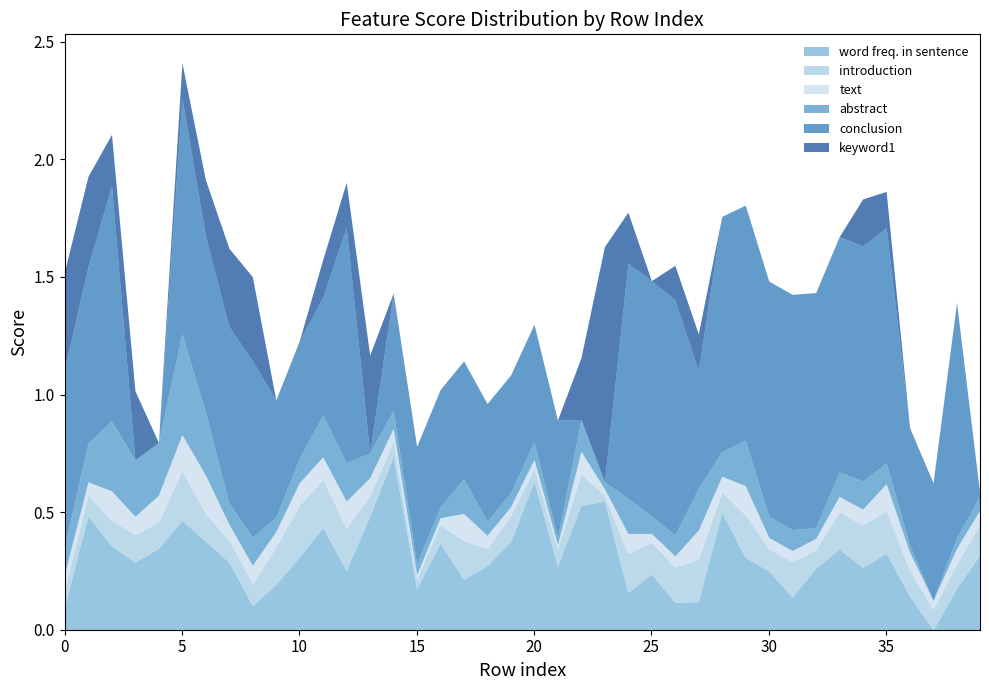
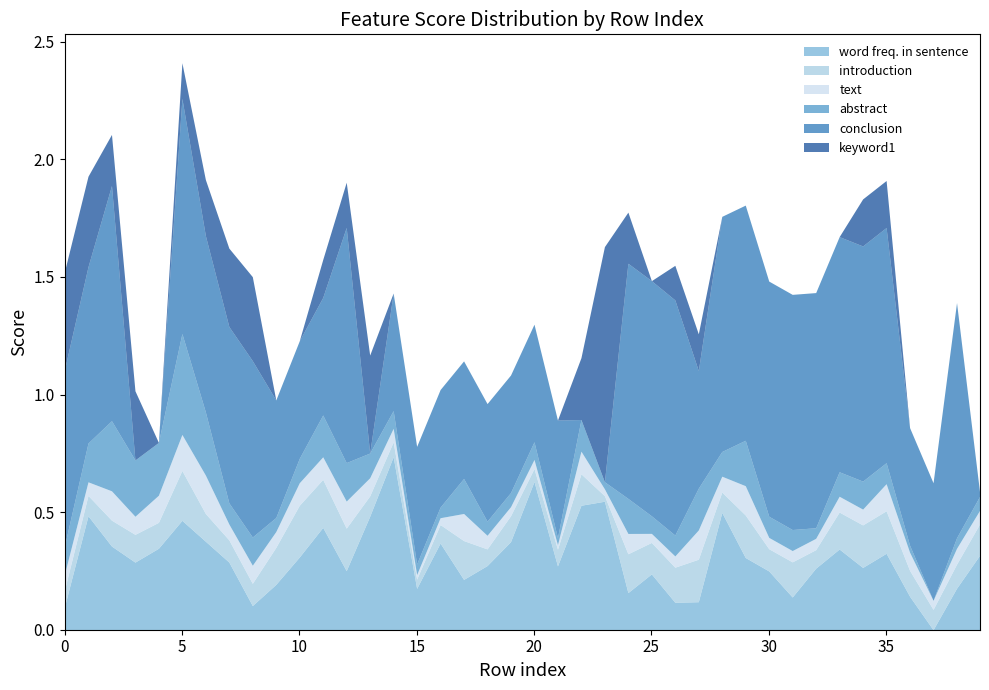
  {
    "keyword1": {
      "0": 0.42,
      "5": 0.15,
-     "35": 0.15
+     "35": 0.20
    }
  }
